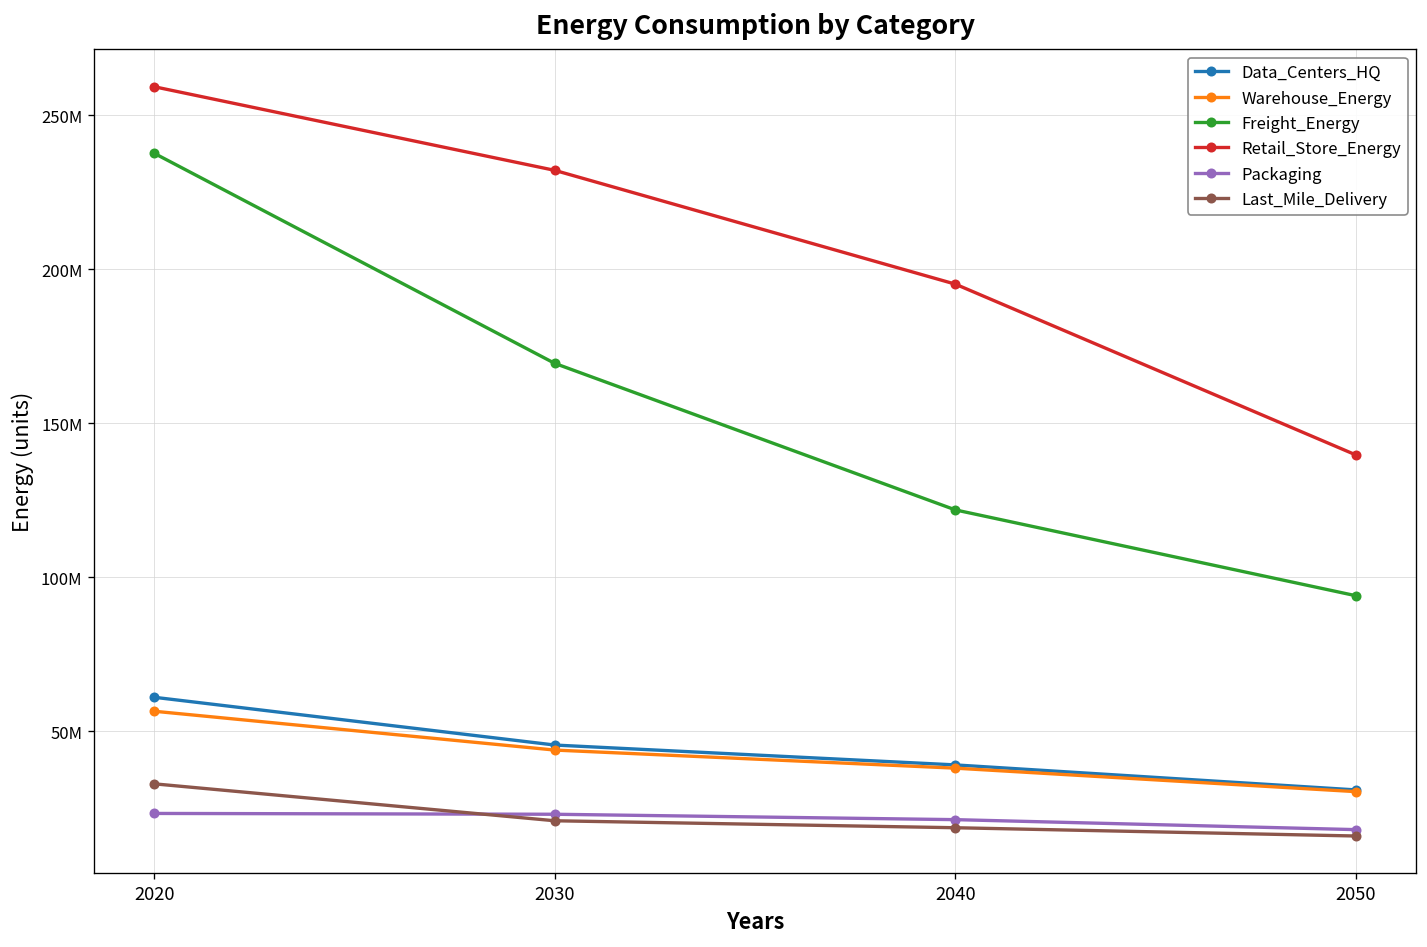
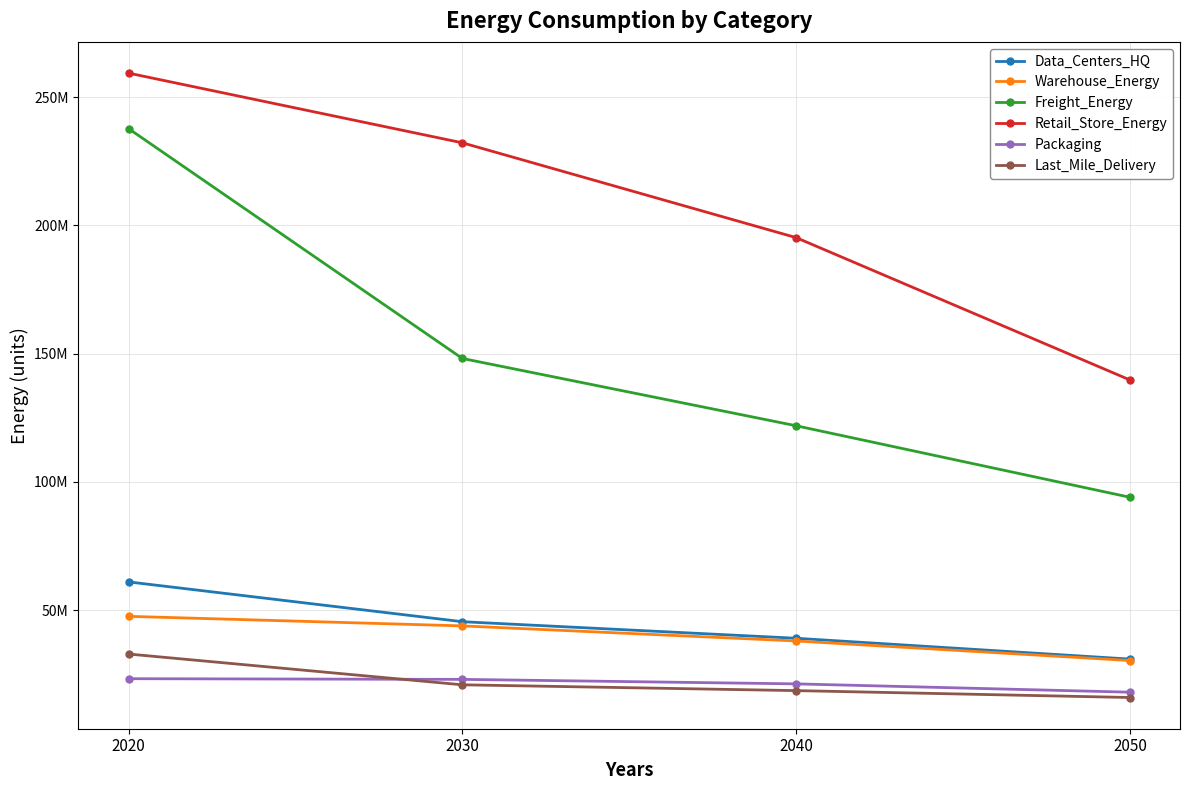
  {
    "Data_Centers_HQ": {
      "2020": 61000000,
      "2030": 46000000,
      "2040": 39000000
    },
    "Warehouse_Energy": {
-     "2020": 57000000,
+     "2020": 48000000,
      "2030": 44000000,
      "2040": 38000000
    },
    "Freight_Energy": {
      "2020": 238000000,
-     "2030": 169000000,
+     "2030": 148000000,
      "2040": 122000000,
      "2050": 94000000
    },
    "Retail_Store_Energy": {
      "2020": 259000000,
      "2030": 232000000,
      "2040": 195000000,
      "2050": 140000000
    },
    "Packaging": {
      "2020": 23000000,
      "2030": 23000000,
      "2040": 21000000,
      "2050": 18000000
    },
    "Last_Mile_Delivery": {
      "2020": 33000000,
      "2030": 21000000,
      "2040": 19000000,
      "2050": 16000000
    }
  }
